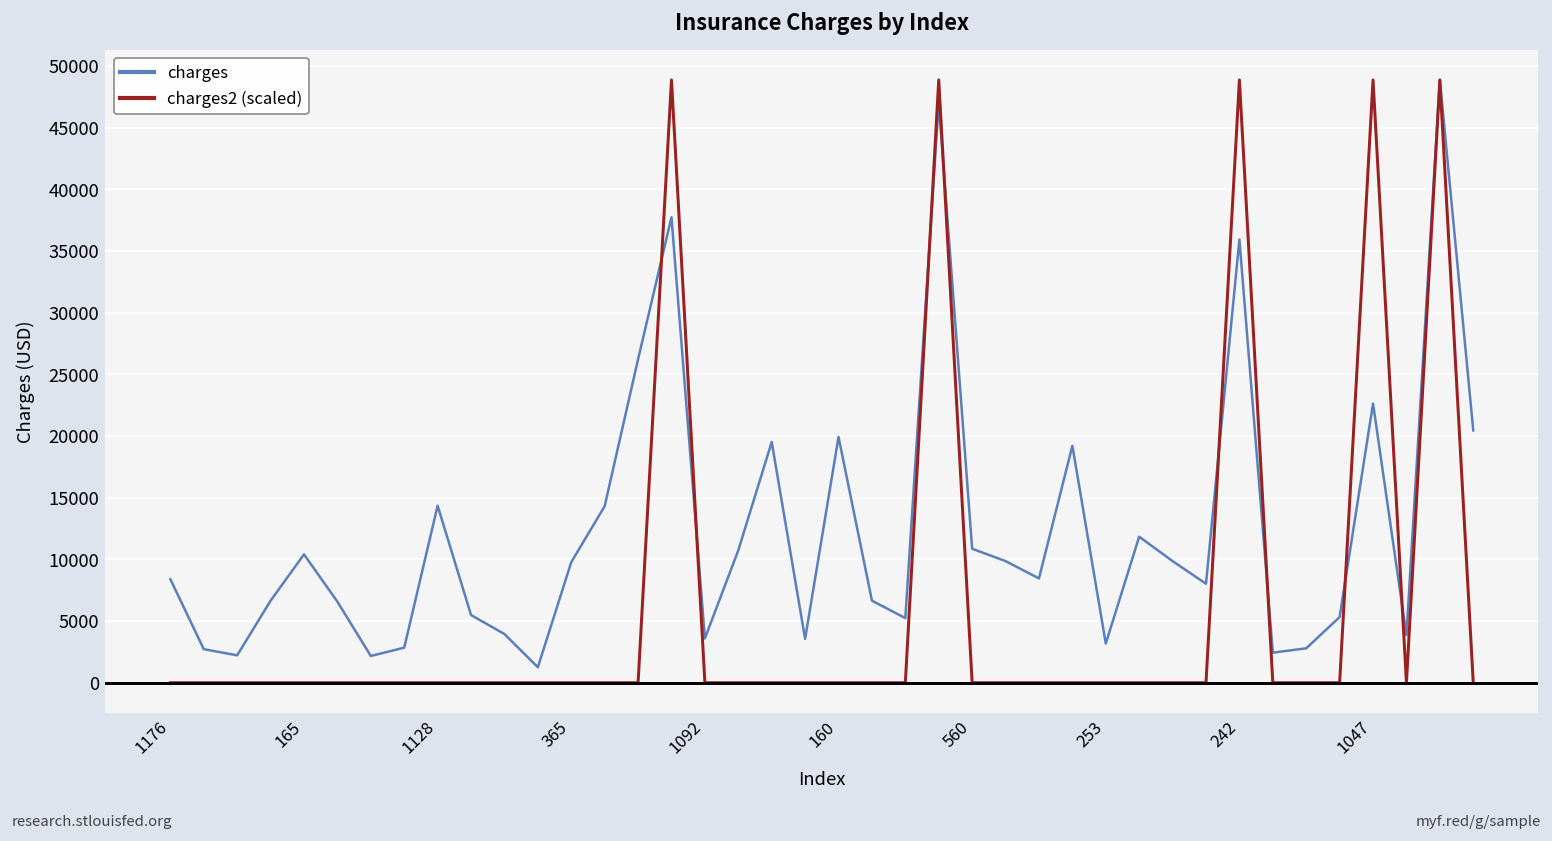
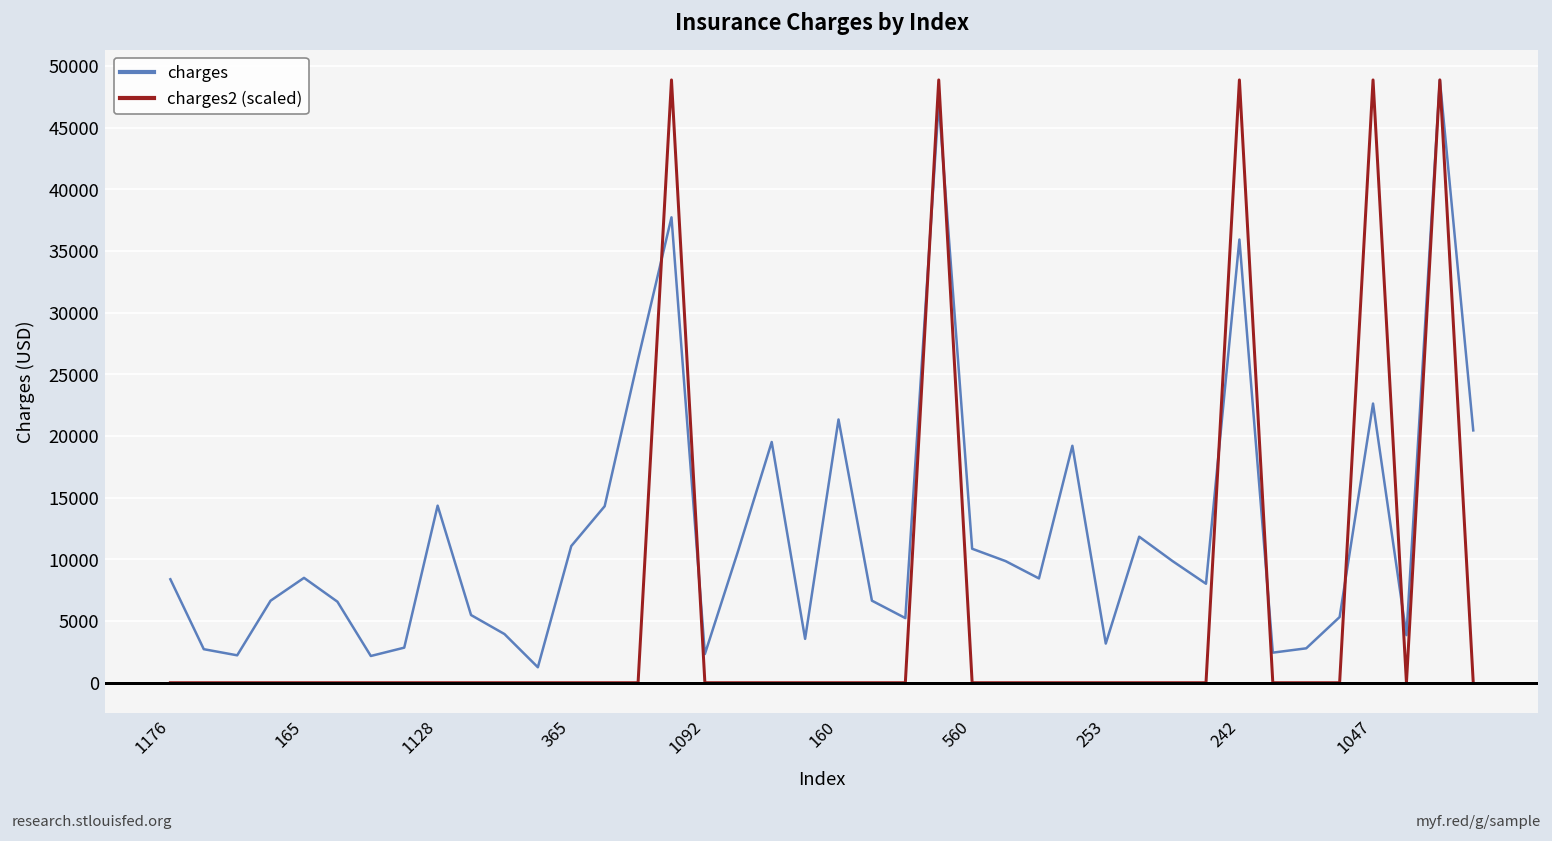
  {
    "charges": {
      "1176": 8400,
-     "165": 10400,
+     "165": 8500,
      "1128": 14400,
-     "365": 9800,
-     "1092": 3600,
-     "160": 19900,
+     "365": 11100,
+     "1092": 2300,
+     "160": 21300,
      "560": 10900,
      "253": 3200,
      "242": 35900,
      "1047": 22600
    },
    "charges2 (scaled)": {
      "1176": 0,
      "165": 0,
      "1128": 0,
      "365": 0,
      "1092": 0,
      "160": 0,
      "560": 0,
      "253": 0,
      "242": 48900,
      "1047": 48900
    }
  }
